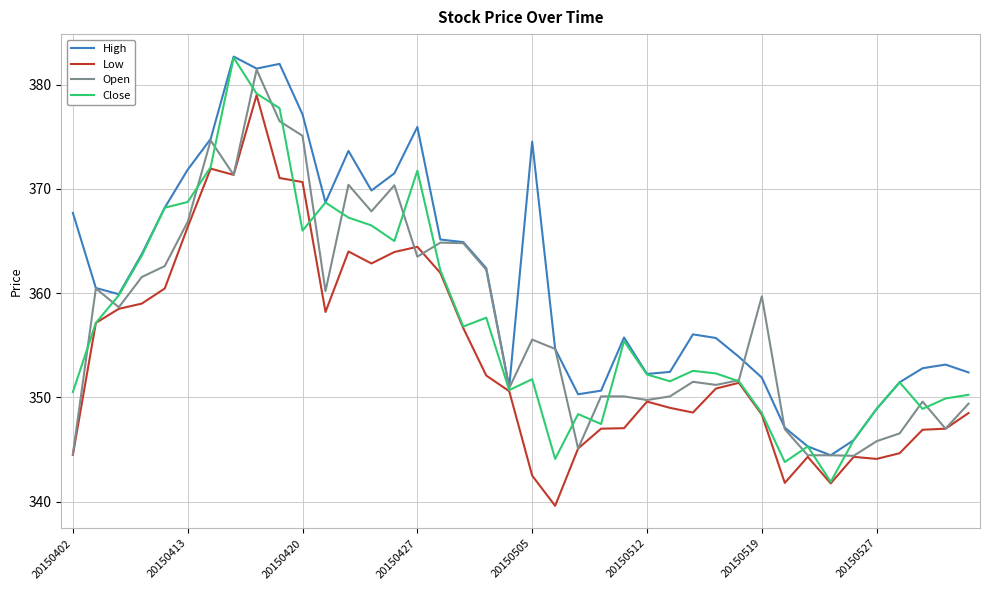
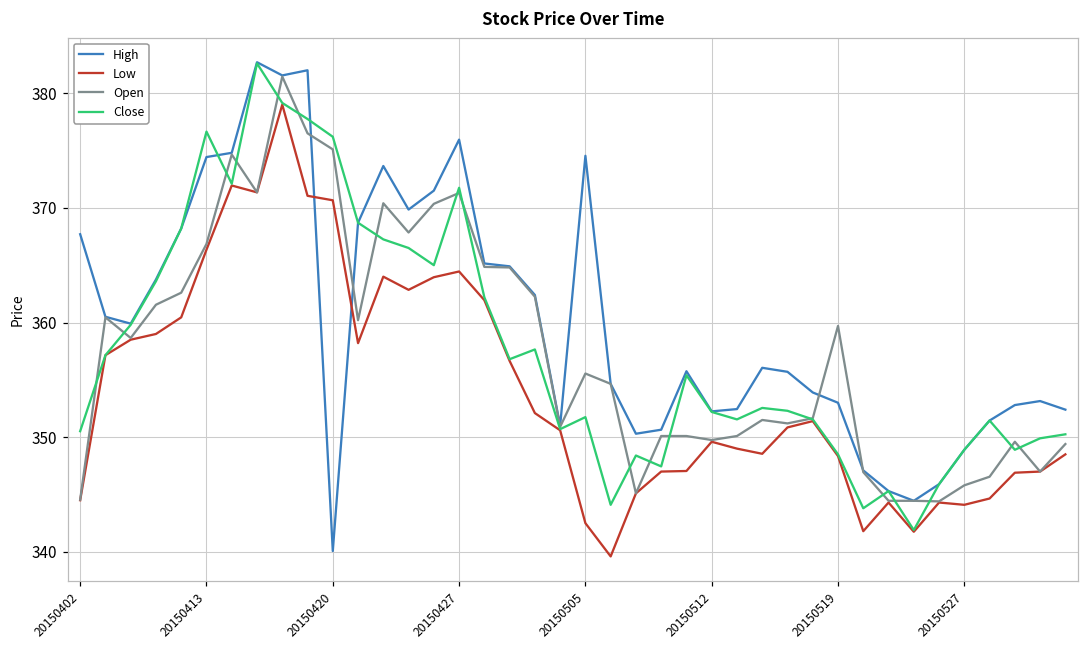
  {
    "High": {
      "20150402": 367.7,
-     "20150413": 371.9,
-     "20150420": 377.2,
+     "20150413": 374.4,
+     "20150420": 340.1,
      "20150427": 376.0,
      "20150505": 374.5,
-     "20150519": 351.9
+     "20150519": 353.0
    },
    "Low": {
      "20150413": 366.4,
      "20150420": 370.7,
      "20150427": 364.5,
      "20150505": 342.5,
      "20150527": 344.1
    },
    "Open": {
      "20150413": 366.9,
      "20150420": 375.1,
-     "20150427": 363.5,
+     "20150427": 371.3,
      "20150505": 355.6,
      "20150519": 359.7,
      "20150527": 345.8
    },
    "Close": {
      "20150402": 350.5,
-     "20150413": 368.8,
-     "20150420": 366.0,
+     "20150413": 376.7,
+     "20150420": 376.2,
      "20150427": 371.8,
      "20150505": 351.8
    }
  }
